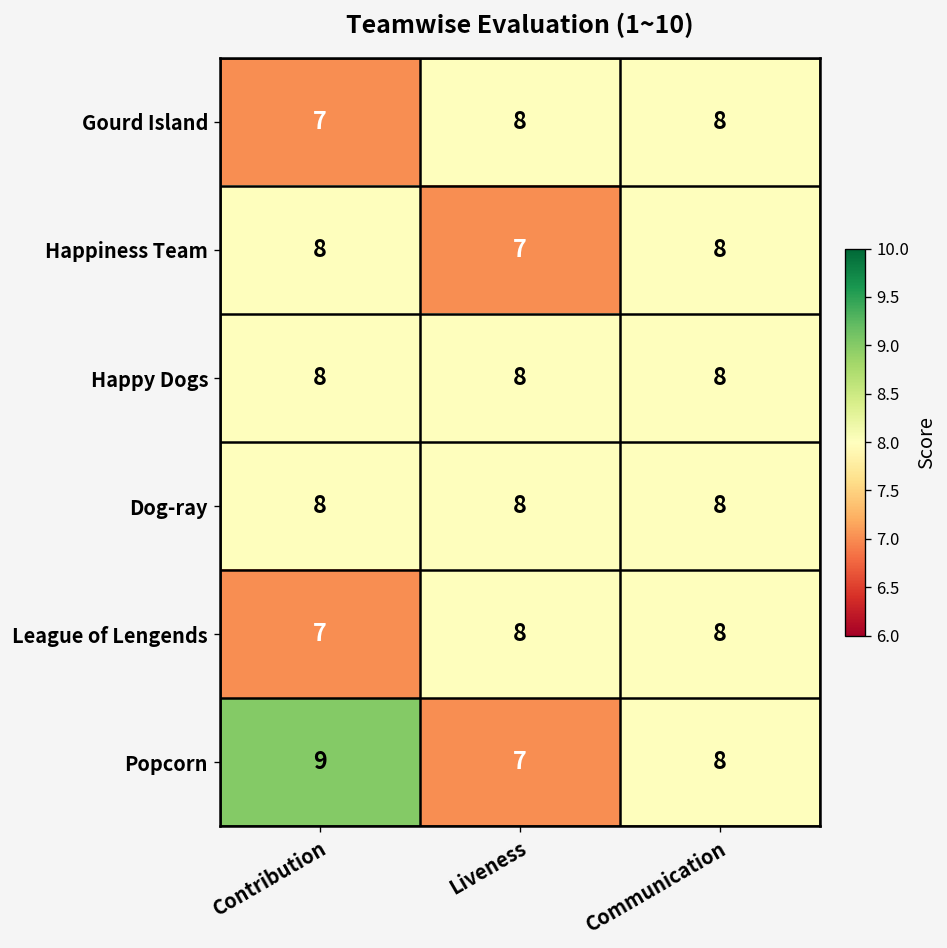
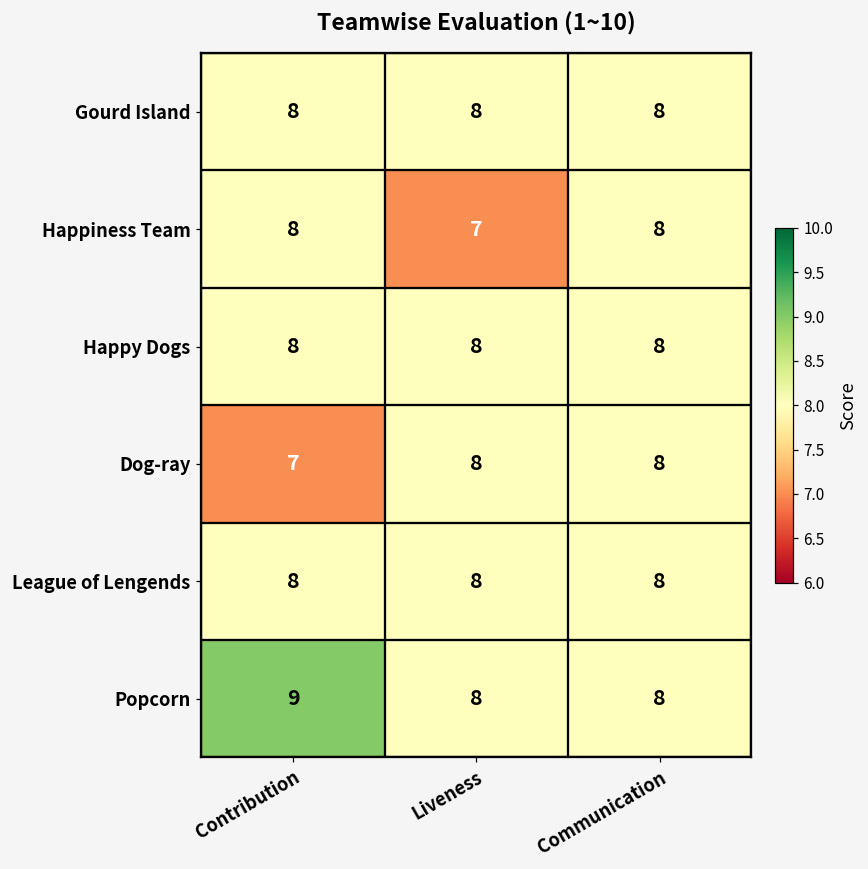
  {
    "Gourd Island": {
-     "Contribution": 7,
+     "Contribution": 8,
      "Liveness": 8,
      "Communication": 8
    },
    "Happiness Team": {
      "Contribution": 8,
      "Liveness": 7,
      "Communication": 8
    },
    "Happy Dogs": {
      "Contribution": 8,
      "Liveness": 8,
      "Communication": 8
    },
    "Dog-ray": {
-     "Contribution": 8,
+     "Contribution": 7,
      "Liveness": 8,
      "Communication": 8
    },
    "League of Lengends": {
-     "Contribution": 7,
+     "Contribution": 8,
      "Liveness": 8,
      "Communication": 8
    },
    "Popcorn": {
      "Contribution": 9,
-     "Liveness": 7,
+     "Liveness": 8,
      "Communication": 8
    }
  }
